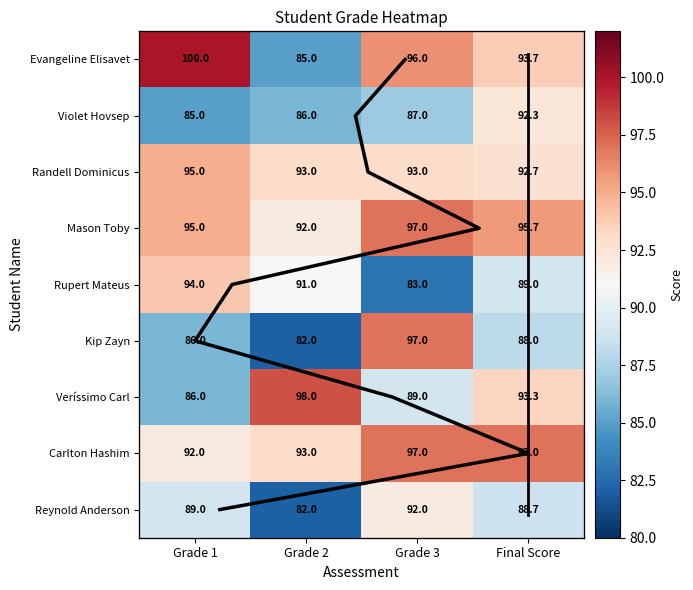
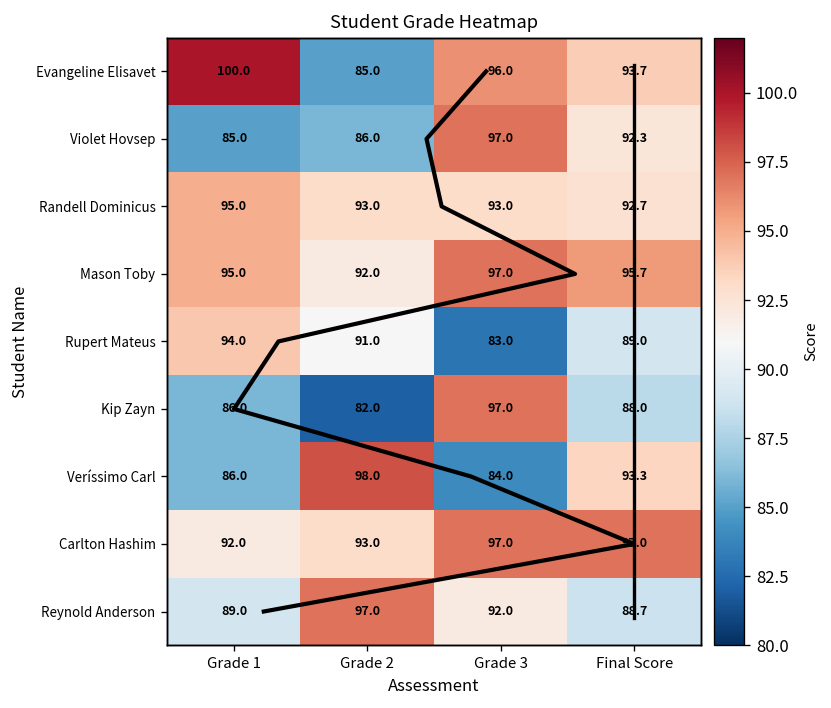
  {
    "Evangeline Elisavet": {
      "Grade 1": 100.0,
      "Grade 2": 85.0
    },
    "Violet Hovsep": {
      "Grade 1": 85.0,
      "Grade 2": 86.0,
-     "Grade 3": 87.0
+     "Grade 3": 97.0
    },
    "Randell Dominicus": {
      "Grade 1": 95.0,
      "Grade 2": 93.0,
      "Grade 3": 93.0
    },
    "Mason Toby": {
      "Grade 1": 95.0,
      "Grade 2": 92.0,
      "Grade 3": 97.0
    },
    "Rupert Mateus": {
      "Grade 1": 94.0,
      "Grade 2": 91.0,
      "Grade 3": 83.0
    },
    "Kip Zayn": {
      "Grade 2": 82.0,
      "Grade 3": 97.0
    },
    "Veríssimo Carl": {
      "Grade 1": 86.0,
      "Grade 2": 98.0,
-     "Grade 3": 89.0
+     "Grade 3": 84.0
    },
    "Carlton Hashim": {
      "Grade 1": 92.0,
      "Grade 2": 93.0,
      "Grade 3": 97.0
    },
    "Reynold Anderson": {
      "Grade 1": 89.0,
-     "Grade 2": 82.0,
+     "Grade 2": 97.0,
      "Grade 3": 92.0
    }
  }
